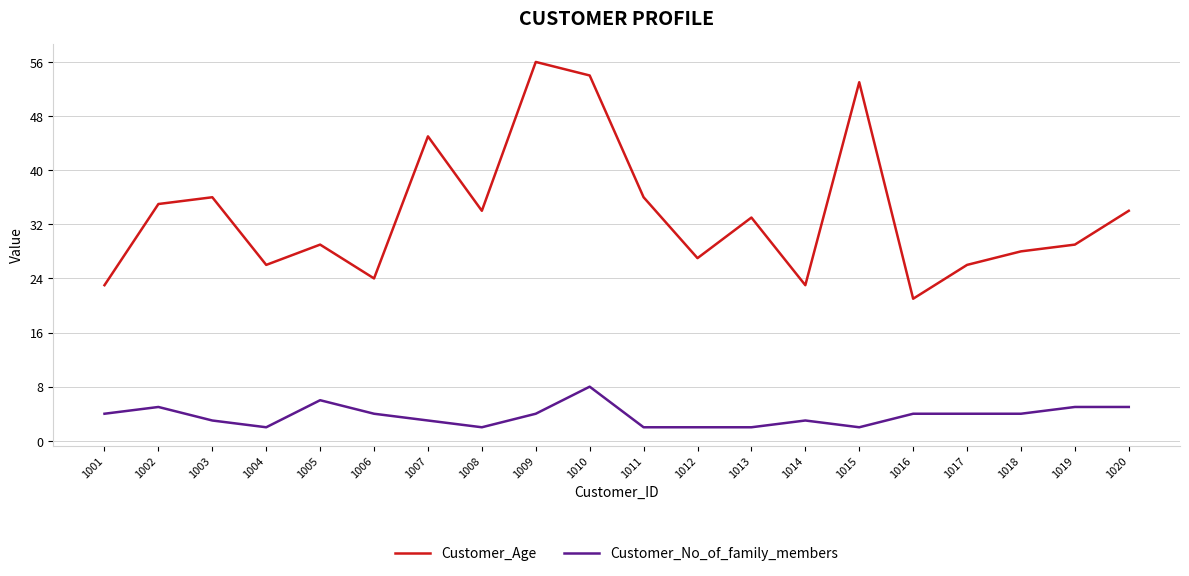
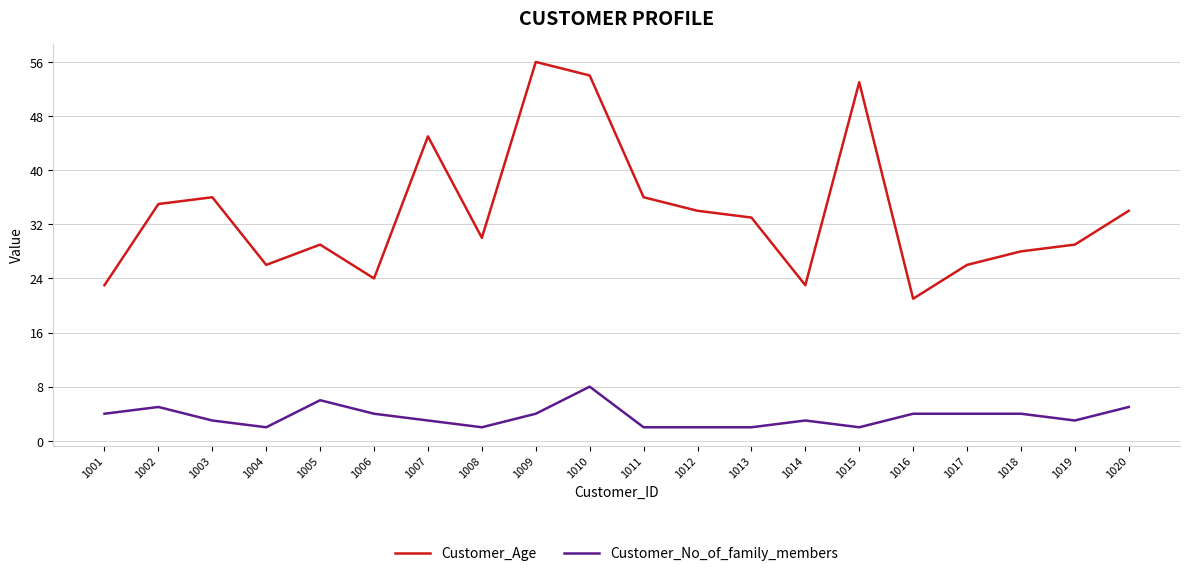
  {
    "Customer_Age": {
      "1001": 23,
      "1002": 35,
      "1003": 36,
      "1004": 26,
      "1005": 29,
      "1006": 24,
      "1007": 45,
-     "1008": 34,
+     "1008": 30,
      "1009": 56,
      "1010": 54,
      "1011": 36,
-     "1012": 27,
+     "1012": 34,
      "1013": 33,
      "1014": 23,
      "1015": 53,
      "1016": 21,
      "1017": 26,
      "1018": 28,
      "1019": 29,
      "1020": 34
    },
    "Customer_No_of_family_members": {
      "1001": 4,
      "1002": 5,
      "1003": 3,
      "1004": 2,
      "1005": 6,
      "1006": 4,
      "1007": 3,
      "1008": 2,
      "1009": 4,
      "1010": 8,
      "1011": 2,
      "1012": 2,
      "1013": 2,
      "1014": 3,
      "1015": 2,
      "1016": 4,
      "1017": 4,
      "1018": 4,
-     "1019": 5,
+     "1019": 3,
      "1020": 5
    }
  }
